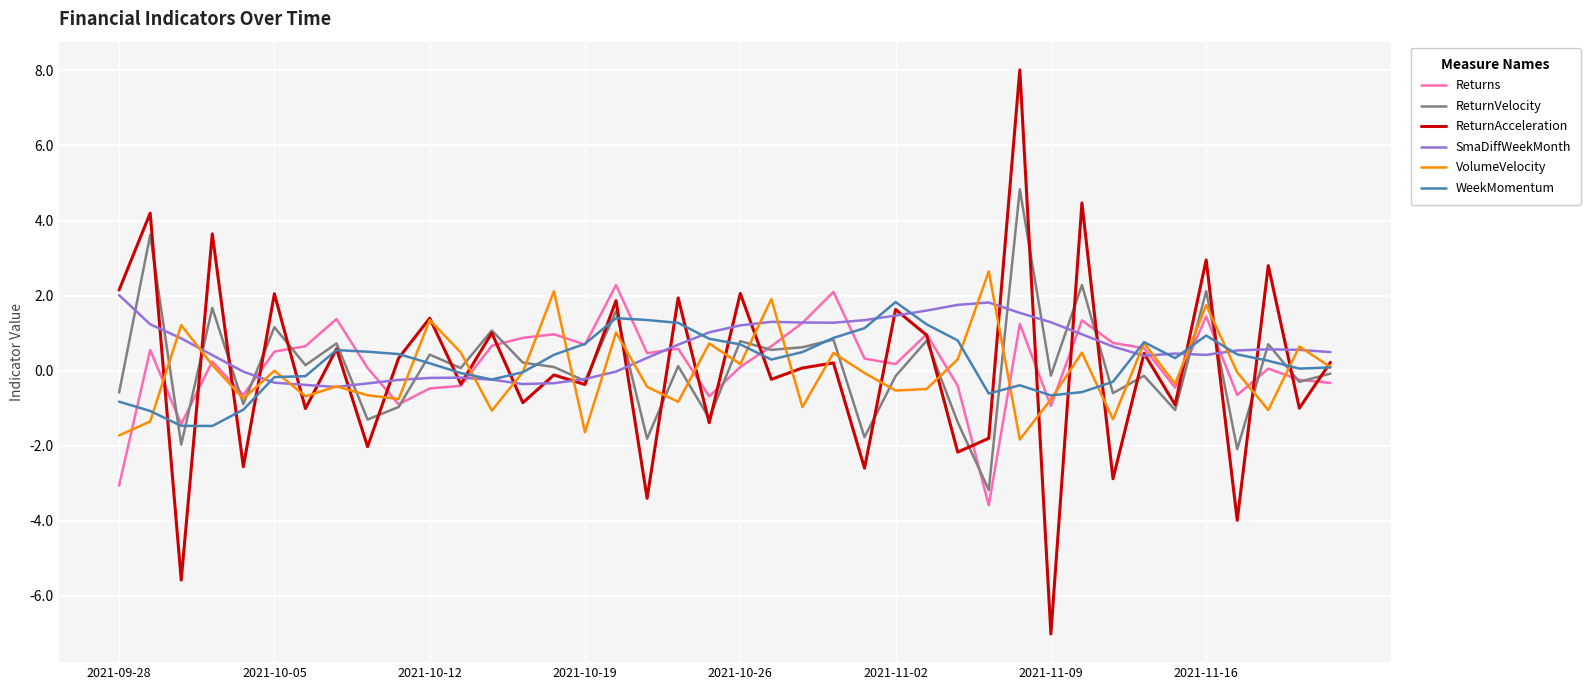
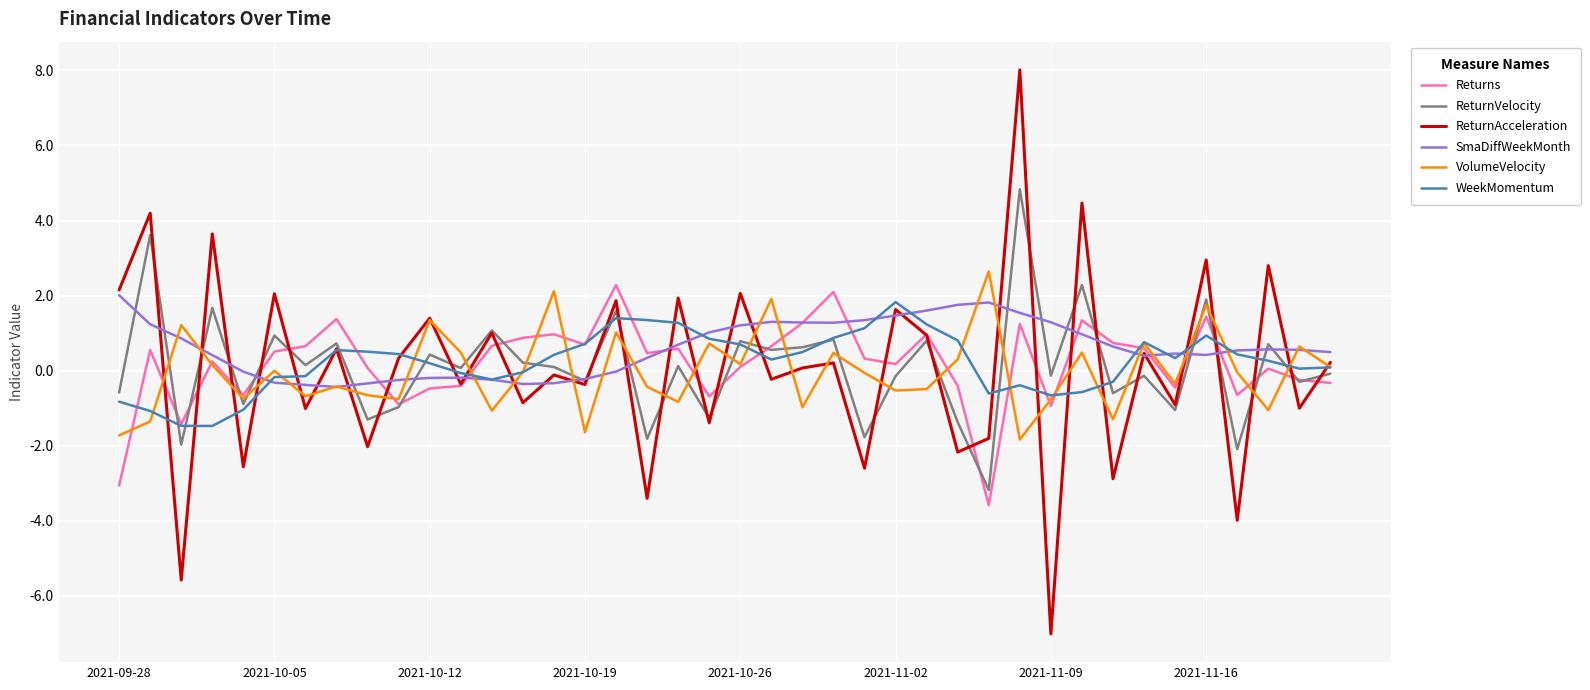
  {
    "Returns": {
      "2021-09-28": -3.1,
      "2021-10-05": 0.5,
      "2021-10-12": -0.5,
      "2021-10-26": 0.1,
      "2021-11-02": 0.2,
      "2021-11-09": -0.9,
      "2021-11-16": 1.4
    },
    "ReturnVelocity": {
      "2021-09-28": -0.6,
-     "2021-10-05": 1.2,
+     "2021-10-05": 0.9,
      "2021-10-12": 0.4,
      "2021-10-26": 0.8,
      "2021-11-02": -0.1,
      "2021-11-09": -0.1,
-     "2021-11-16": 2.1
+     "2021-11-16": 1.9
    },
    "ReturnAcceleration": {
      "2021-09-28": 2.1,
      "2021-10-05": 2.0,
      "2021-10-19": -0.4,
      "2021-10-26": 2.1,
      "2021-11-02": 1.6,
      "2021-11-09": -7.0,
      "2021-11-16": 2.9
    },
    "SmaDiffWeekMonth": {
      "2021-09-28": 2.0,
      "2021-10-05": -0.3,
      "2021-10-12": -0.2,
      "2021-10-26": 1.2,
      "2021-11-02": 1.5,
      "2021-11-09": 1.3,
      "2021-11-16": 0.4
    },
    "VolumeVelocity": {
      "2021-09-28": -1.7,
      "2021-10-05": 0.0,
      "2021-10-19": -1.6,
      "2021-10-26": 0.2,
      "2021-11-02": -0.5,
      "2021-11-09": -0.8,
      "2021-11-16": 1.7
    },
    "WeekMomentum": {
      "2021-09-28": -0.8,
      "2021-10-05": -0.2,
      "2021-10-12": 0.2,
      "2021-10-26": 0.7,
      "2021-11-02": 1.8,
      "2021-11-09": -0.7,
      "2021-11-16": 0.9
    }
  }
